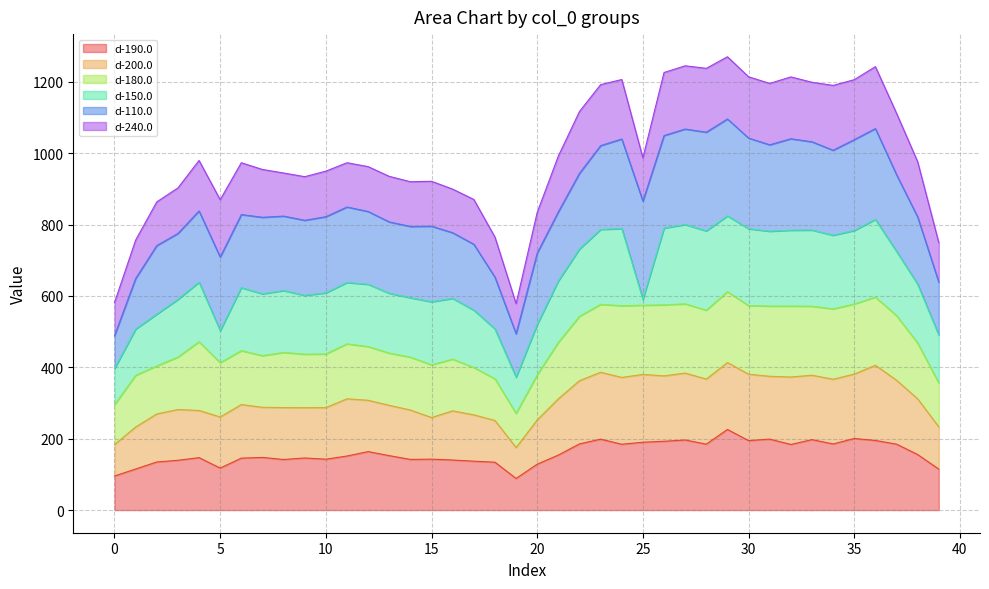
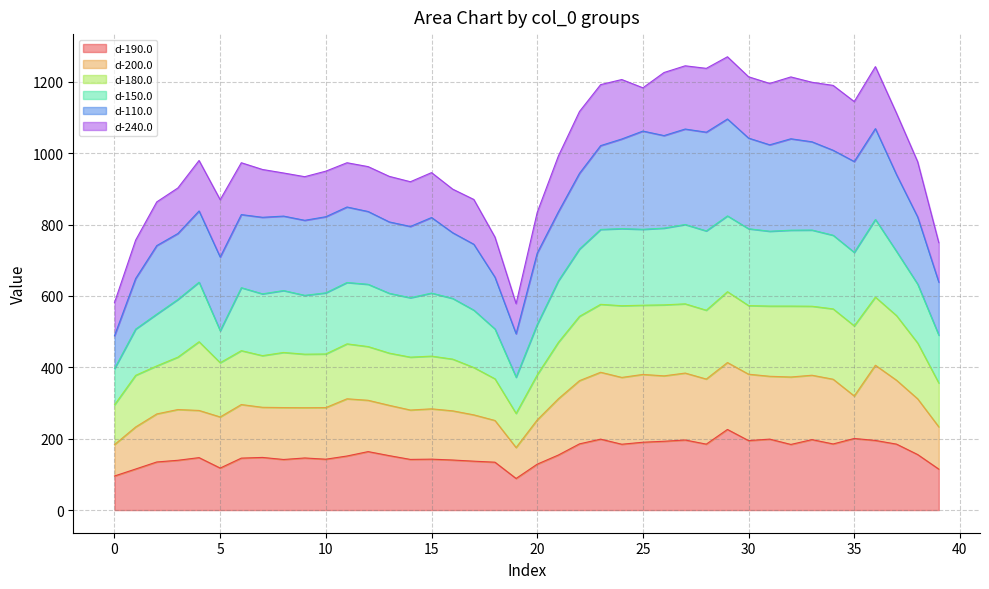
  {
    "d-190.0": {
      "0": 100,
      "5": 120,
      "10": 140,
      "15": 140,
      "20": 130,
      "25": 190,
      "30": 190,
      "35": 200
    },
    "d-200.0": {
      "0": 90,
      "5": 140,
      "10": 140,
-     "15": 120,
+     "15": 140,
      "20": 120,
      "25": 190,
      "30": 190,
-     "35": 180
+     "35": 120
    },
    "d-180.0": {
      "0": 110,
      "5": 150,
      "10": 150,
      "15": 150,
      "20": 130,
      "25": 190,
      "30": 190,
      "35": 200
    },
    "d-150.0": {
      "0": 100,
      "5": 90,
      "10": 170,
      "15": 180,
      "20": 140,
-     "25": 20,
+     "25": 210,
      "30": 220,
      "35": 210
    },
    "d-110.0": {
      "0": 90,
      "5": 210,
      "10": 210,
      "15": 210,
      "20": 200,
      "25": 280,
      "30": 250,
      "35": 250
    },
    "d-240.0": {
      "0": 90,
      "5": 160,
      "10": 130,
      "15": 130,
      "20": 110,
      "25": 120,
      "30": 170,
      "35": 170
    }
  }
